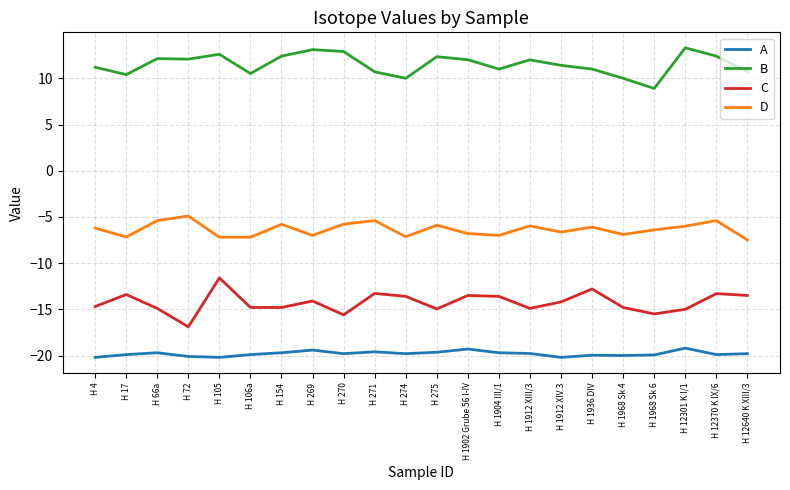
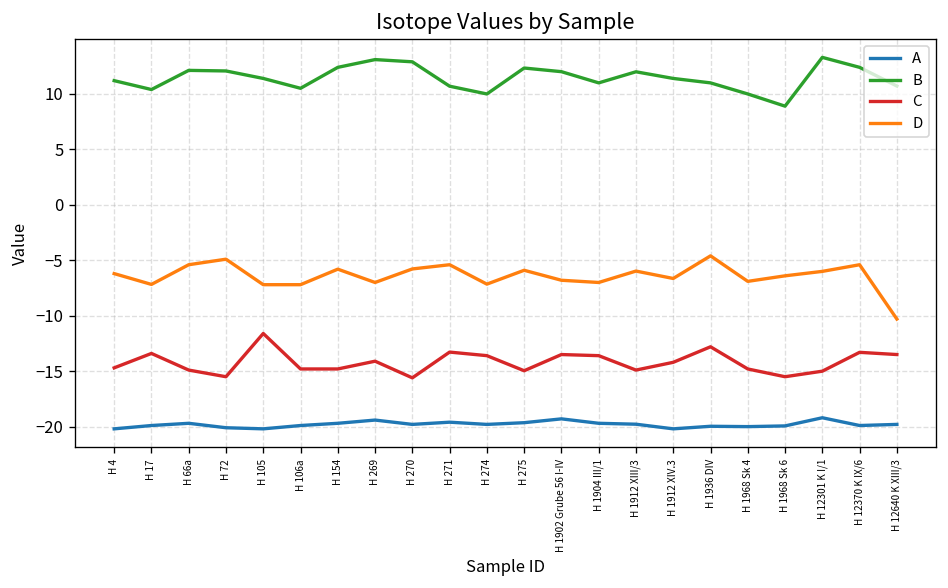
  {
    "A": {
      "H 4": -20,
      "H 17": -20,
      "H 66a": -20,
      "H 72": -20,
      "H 105": -20,
      "H 106a": -20,
      "H 154": -20,
      "H 269": -19,
      "H 270": -20,
      "H 271": -20,
      "H 274": -20,
      "H 275": -20,
      "H 1902 Grube 56 I-IV": -19,
      "H 1904 III/1": -20,
      "H 1912 XIII/3": -20,
      "H 1912 XIV.3": -20,
      "H 1936 DIV": -20,
      "H 1968 Sk 4": -20,
      "H 1968 Sk 6": -20,
      "H 12301 K I/1": -19,
      "H 12370 K IX/6": -20,
      "H 12640 K XIII/3": -20
    },
    "B": {
      "H 4": 11,
      "H 17": 10,
      "H 66a": 12,
      "H 72": 12,
-     "H 105": 13,
+     "H 105": 11,
      "H 106a": 11,
      "H 154": 12,
      "H 269": 13,
      "H 270": 13,
      "H 271": 11,
      "H 274": 10,
      "H 275": 12,
      "H 1902 Grube 56 I-IV": 12,
      "H 1904 III/1": 11,
      "H 1912 XIII/3": 12,
      "H 1912 XIV.3": 11,
      "H 1936 DIV": 11,
      "H 1968 Sk 4": 10,
      "H 1968 Sk 6": 9,
      "H 12301 K I/1": 13,
      "H 12370 K IX/6": 12
    },
    "C": {
      "H 4": -15,
      "H 17": -13,
      "H 66a": -15,
-     "H 72": -17,
+     "H 72": -16,
      "H 105": -12,
      "H 106a": -15,
      "H 154": -15,
      "H 269": -14,
      "H 270": -16,
      "H 271": -13,
      "H 274": -14,
      "H 275": -15,
      "H 1902 Grube 56 I-IV": -14,
      "H 1904 III/1": -14,
      "H 1912 XIII/3": -15,
      "H 1912 XIV.3": -14,
      "H 1936 DIV": -13,
      "H 1968 Sk 4": -15,
      "H 1968 Sk 6": -16,
      "H 12301 K I/1": -15,
      "H 12370 K IX/6": -13,
      "H 12640 K XIII/3": -14
    },
    "D": {
      "H 4": -6,
      "H 17": -7,
      "H 66a": -5,
      "H 72": -5,
      "H 105": -7,
      "H 106a": -7,
      "H 154": -6,
      "H 269": -7,
      "H 270": -6,
      "H 271": -5,
      "H 274": -7,
      "H 275": -6,
      "H 1902 Grube 56 I-IV": -7,
      "H 1904 III/1": -7,
      "H 1912 XIII/3": -6,
      "H 1912 XIV.3": -7,
-     "H 1936 DIV": -6,
+     "H 1936 DIV": -5,
      "H 1968 Sk 4": -7,
      "H 1968 Sk 6": -6,
      "H 12301 K I/1": -6,
      "H 12370 K IX/6": -5,
-     "H 12640 K XIII/3": -8
+     "H 12640 K XIII/3": -10
    }
  }
